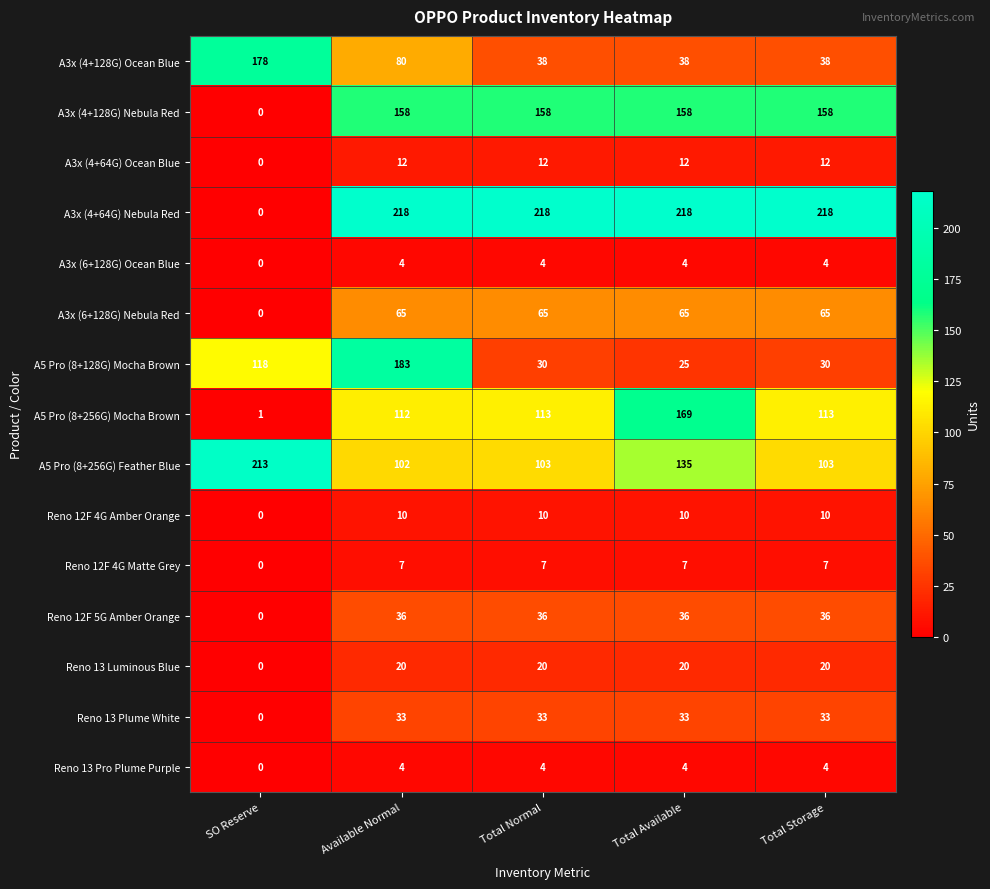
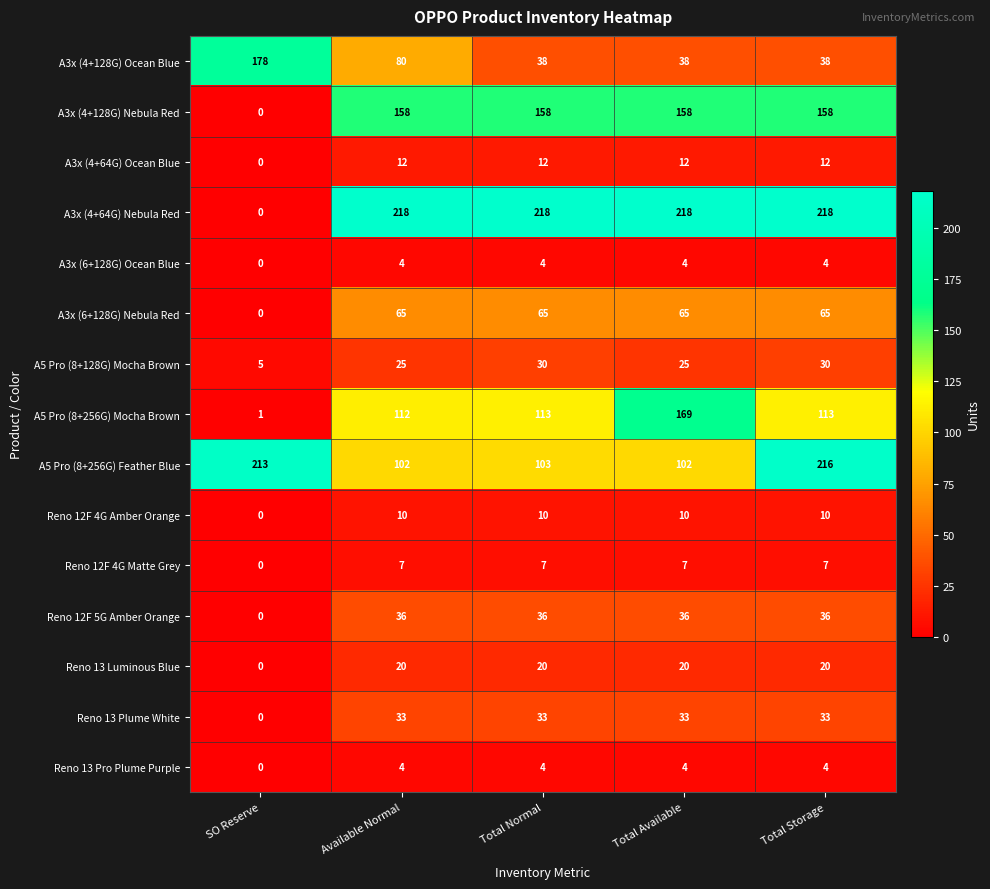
  {
    "A3x (4+128G) Ocean Blue": {
      "SO Reserve": 178,
      "Available Normal": 80,
      "Total Normal": 38,
      "Total Available": 38,
      "Total Storage": 38
    },
    "A3x (4+128G) Nebula Red": {
      "SO Reserve": 0,
      "Available Normal": 158,
      "Total Normal": 158,
      "Total Available": 158,
      "Total Storage": 158
    },
    "A3x (4+64G) Ocean Blue": {
      "SO Reserve": 0,
      "Available Normal": 12,
      "Total Normal": 12,
      "Total Available": 12,
      "Total Storage": 12
    },
    "A3x (4+64G) Nebula Red": {
      "SO Reserve": 0,
      "Available Normal": 218,
      "Total Normal": 218,
      "Total Available": 218,
      "Total Storage": 218
    },
    "A3x (6+128G) Ocean Blue": {
      "SO Reserve": 0,
      "Available Normal": 4,
      "Total Normal": 4,
      "Total Available": 4,
      "Total Storage": 4
    },
    "A3x (6+128G) Nebula Red": {
      "SO Reserve": 0,
      "Available Normal": 65,
      "Total Normal": 65,
      "Total Available": 65,
      "Total Storage": 65
    },
    "A5 Pro (8+128G) Mocha Brown": {
-     "SO Reserve": 118,
-     "Available Normal": 183,
+     "SO Reserve": 5,
+     "Available Normal": 25,
      "Total Normal": 30,
      "Total Available": 25,
      "Total Storage": 30
    },
    "A5 Pro (8+256G) Mocha Brown": {
      "SO Reserve": 1,
      "Available Normal": 112,
      "Total Normal": 113,
      "Total Available": 169,
      "Total Storage": 113
    },
    "A5 Pro (8+256G) Feather Blue": {
      "SO Reserve": 213,
      "Available Normal": 102,
      "Total Normal": 103,
-     "Total Available": 135,
-     "Total Storage": 103
+     "Total Available": 102,
+     "Total Storage": 216
    },
    "Reno 12F 4G Amber Orange": {
      "SO Reserve": 0,
      "Available Normal": 10,
      "Total Normal": 10,
      "Total Available": 10,
      "Total Storage": 10
    },
    "Reno 12F 4G Matte Grey": {
      "SO Reserve": 0,
      "Available Normal": 7,
      "Total Normal": 7,
      "Total Available": 7,
      "Total Storage": 7
    },
    "Reno 12F 5G Amber Orange": {
      "SO Reserve": 0,
      "Available Normal": 36,
      "Total Normal": 36,
      "Total Available": 36,
      "Total Storage": 36
    },
    "Reno 13 Luminous Blue": {
      "SO Reserve": 0,
      "Available Normal": 20,
      "Total Normal": 20,
      "Total Available": 20,
      "Total Storage": 20
    },
    "Reno 13 Plume White": {
      "SO Reserve": 0,
      "Available Normal": 33,
      "Total Normal": 33,
      "Total Available": 33,
      "Total Storage": 33
    },
    "Reno 13 Pro Plume Purple": {
      "SO Reserve": 0,
      "Available Normal": 4,
      "Total Normal": 4,
      "Total Available": 4,
      "Total Storage": 4
    }
  }
